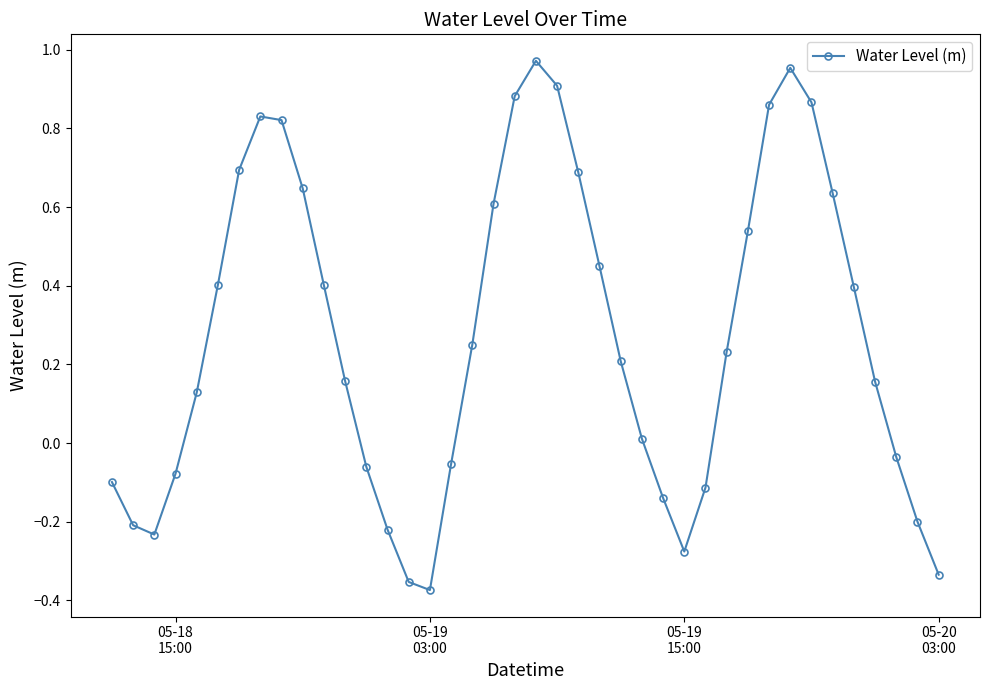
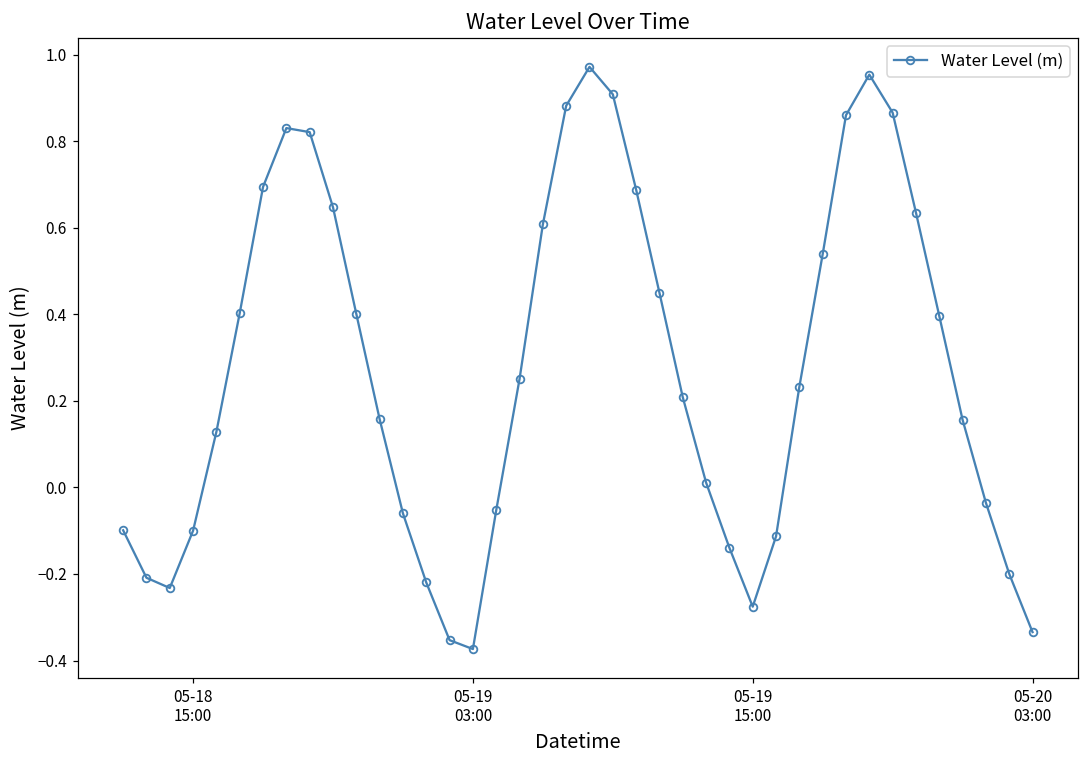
  {
-   "05-18 15:00": -0.08,
+   "05-18 15:00": -0.10,
    "05-19 03:00": -0.37,
    "05-19 15:00": -0.28,
    "05-20 03:00": -0.33
  }
